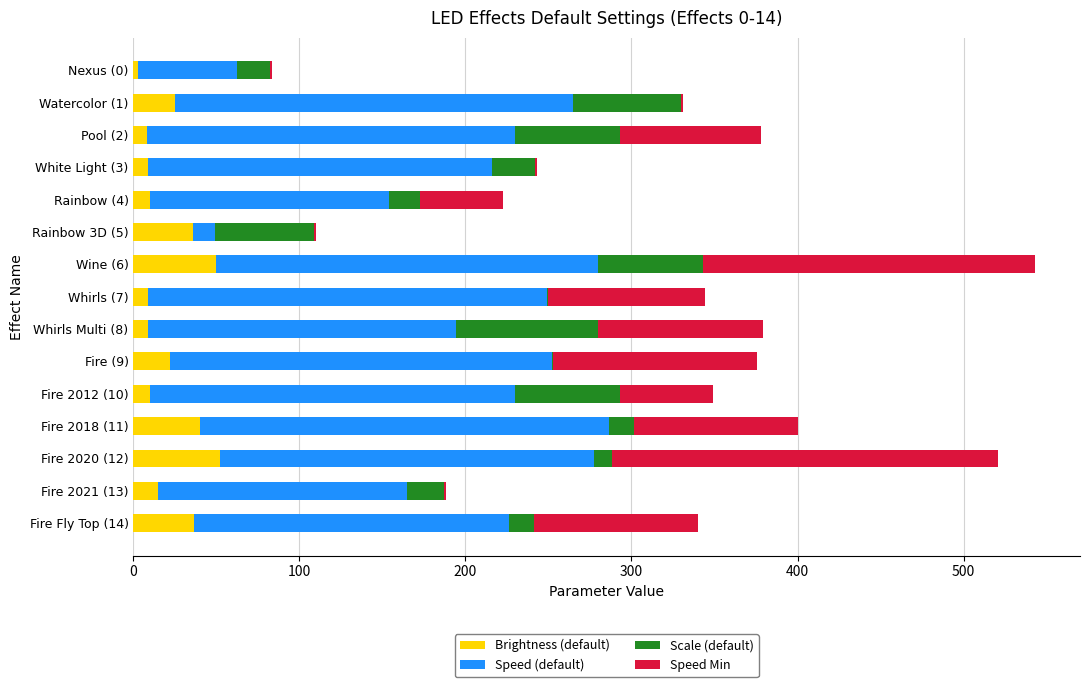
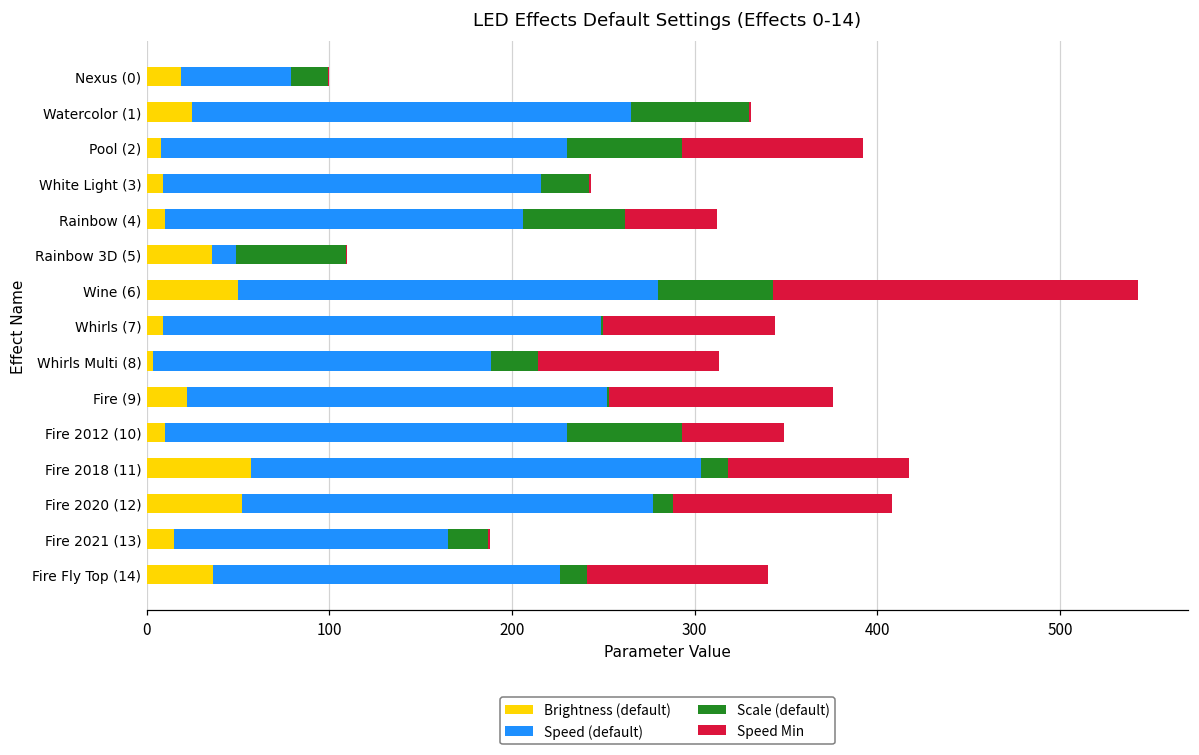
  {
    "Brightness (default)": {
-     "Nexus (0)": 3,
+     "Nexus (0)": 19,
      "Watercolor (1)": 25,
      "Pool (2)": 8,
      "White Light (3)": 9,
      "Rainbow (4)": 10,
      "Rainbow 3D (5)": 36,
      "Wine (6)": 50,
      "Whirls (7)": 9,
-     "Whirls Multi (8)": 9,
+     "Whirls Multi (8)": 3,
      "Fire (9)": 22,
      "Fire 2012 (10)": 10,
-     "Fire 2018 (11)": 40,
+     "Fire 2018 (11)": 57,
      "Fire 2020 (12)": 52,
      "Fire 2021 (13)": 15,
      "Fire Fly Top (14)": 36
    },
    "Speed (default)": {
      "Nexus (0)": 60,
      "Watercolor (1)": 240,
      "Pool (2)": 222,
      "White Light (3)": 207,
-     "Rainbow (4)": 144,
+     "Rainbow (4)": 196,
      "Rainbow 3D (5)": 13,
      "Wine (6)": 230,
      "Whirls (7)": 240,
      "Whirls Multi (8)": 185,
      "Fire (9)": 230,
      "Fire 2012 (10)": 220,
      "Fire 2018 (11)": 246,
      "Fire 2020 (12)": 225,
      "Fire 2021 (13)": 150,
      "Fire Fly Top (14)": 190
    },
    "Scale (default)": {
      "Nexus (0)": 20,
      "Watercolor (1)": 65,
      "Pool (2)": 63,
      "White Light (3)": 26,
-     "Rainbow (4)": 19,
+     "Rainbow (4)": 56,
      "Rainbow 3D (5)": 60,
      "Wine (6)": 63,
-     "Whirls Multi (8)": 86,
+     "Whirls Multi (8)": 26,
      "Fire 2012 (10)": 63,
      "Fire 2018 (11)": 15,
      "Fire 2020 (12)": 11,
      "Fire 2021 (13)": 22,
      "Fire Fly Top (14)": 15
    },
    "Speed Min": {
-     "Pool (2)": 85,
+     "Pool (2)": 99,
      "Rainbow (4)": 50,
      "Wine (6)": 200,
      "Whirls (7)": 94,
      "Whirls Multi (8)": 99,
      "Fire (9)": 123,
      "Fire 2012 (10)": 56,
      "Fire 2018 (11)": 99,
-     "Fire 2020 (12)": 232,
+     "Fire 2020 (12)": 120,
      "Fire Fly Top (14)": 99
    }
  }
